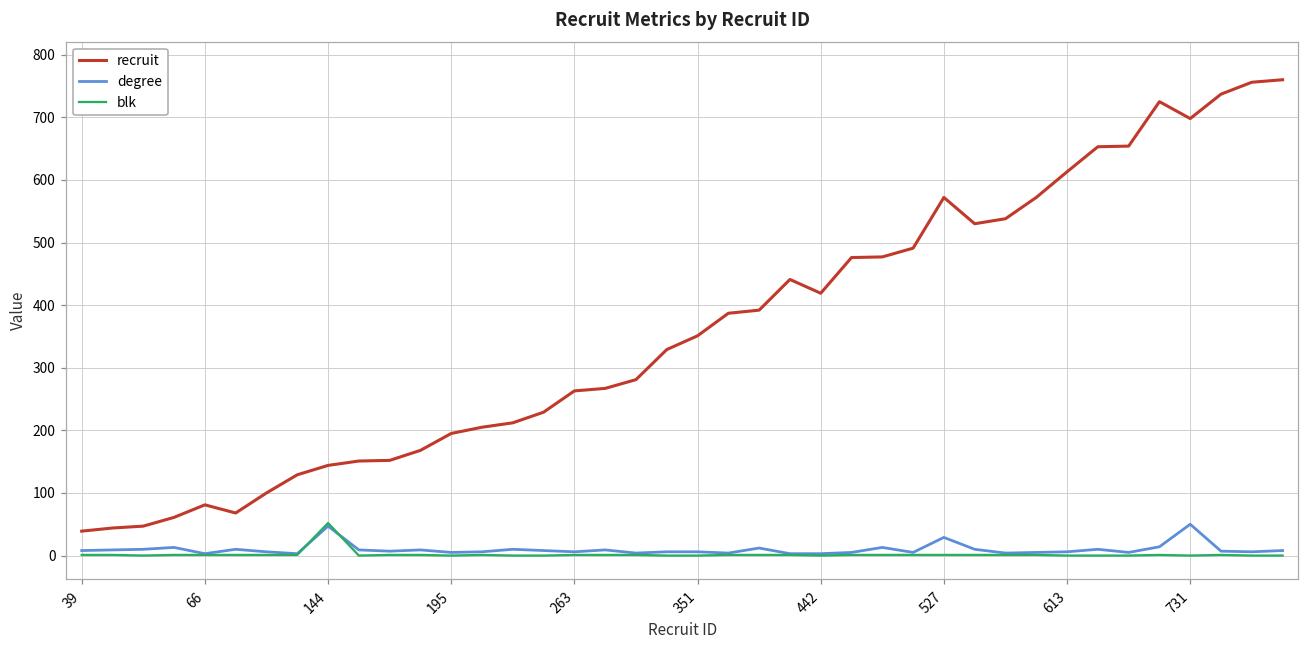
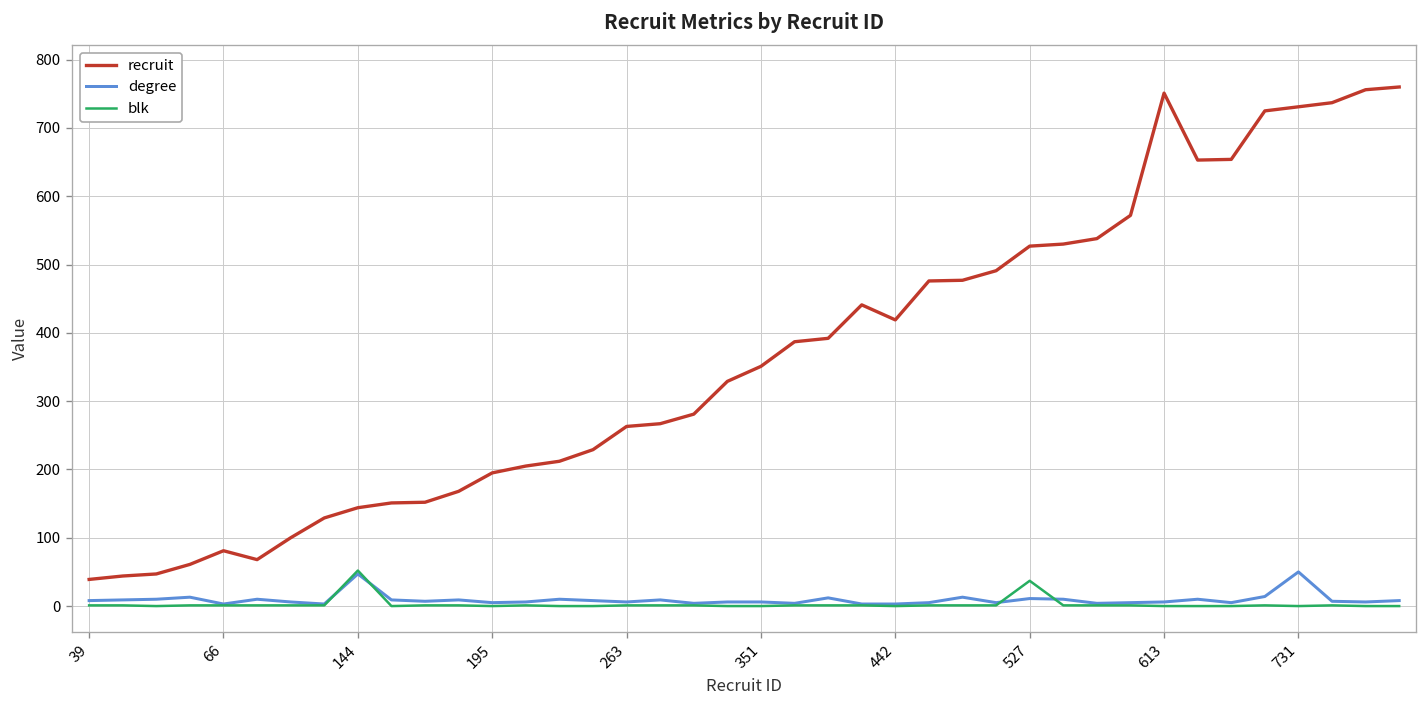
  {
    "recruit": {
      "39": 40,
      "66": 80,
      "144": 140,
      "195": 200,
      "263": 260,
      "351": 350,
      "442": 420,
-     "527": 570,
-     "613": 610,
-     "731": 700
+     "527": 530,
+     "613": 750,
+     "731": 730
    },
    "degree": {
      "39": 10,
      "144": 50,
      "195": 10,
      "263": 10,
      "351": 10,
-     "527": 30,
+     "527": 10,
      "613": 10,
      "731": 50
    },
    "blk": {
      "39": 0,
      "144": 50,
      "195": 0,
      "263": 0,
      "351": 0,
-     "527": 0,
+     "527": 40,
      "613": 0,
      "731": 0
    }
  }
